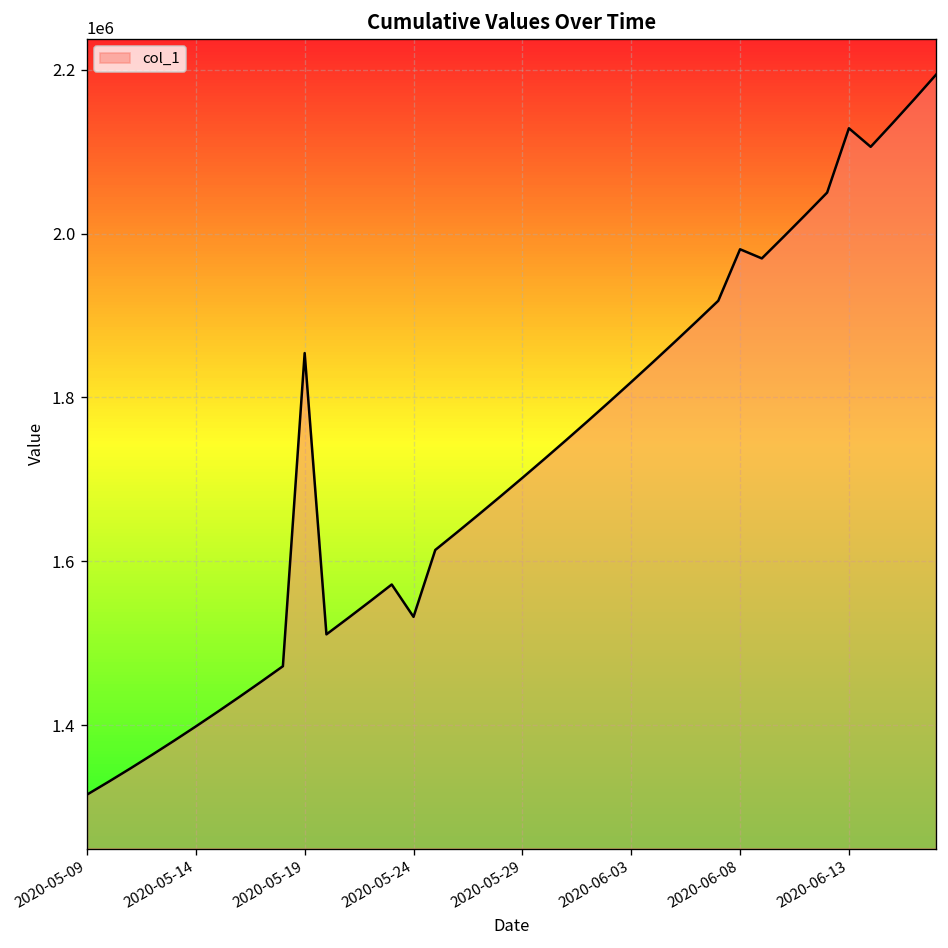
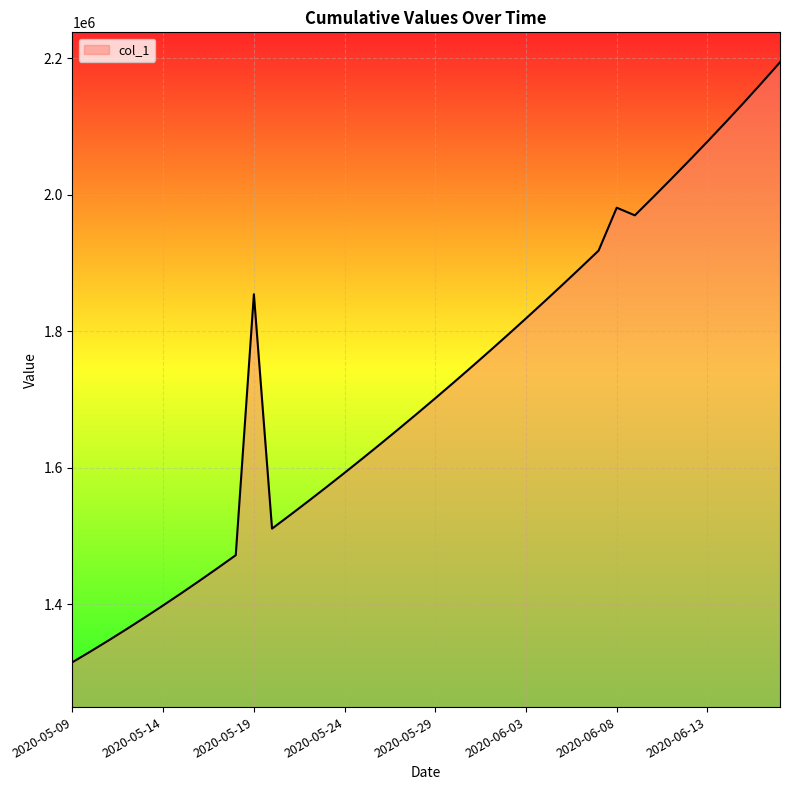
  {
    "2020-05-09": 1320000,
    "2020-05-14": 1400000,
    "2020-05-19": 1850000,
-   "2020-05-24": 1530000,
+   "2020-05-24": 1590000,
    "2020-05-29": 1700000,
    "2020-06-03": 1820000,
    "2020-06-08": 1980000,
-   "2020-06-13": 2130000
+   "2020-06-13": 2080000
  }
